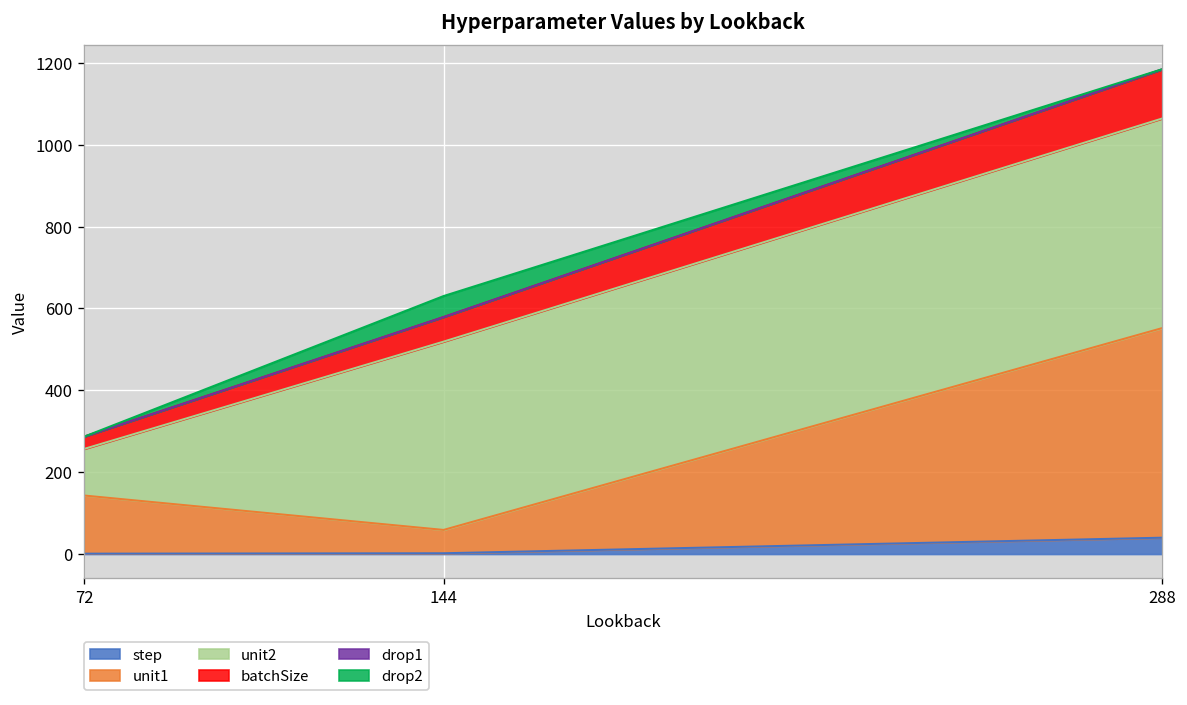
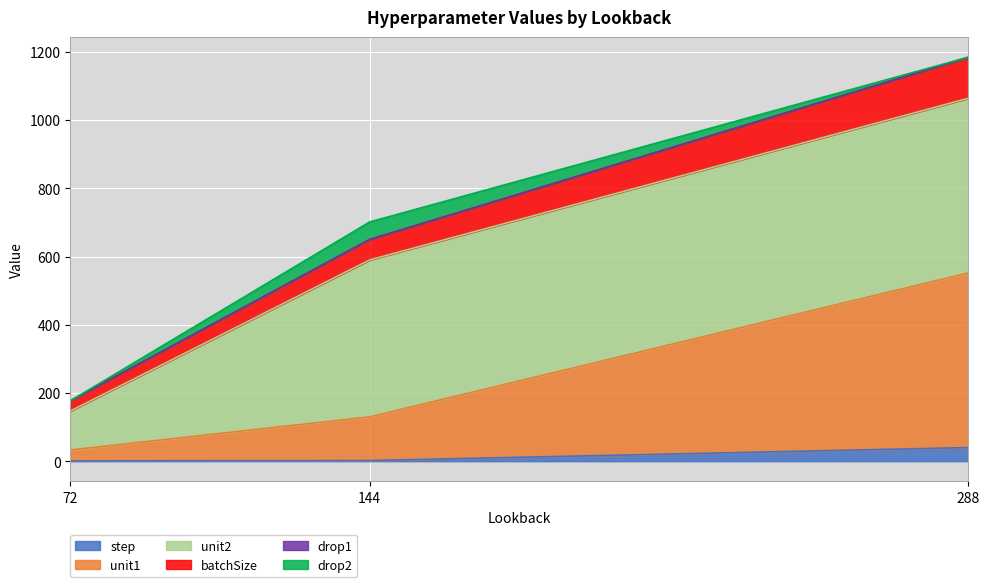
  {
    "step": {
      "72": 0,
      "144": 0,
      "288": 40
    },
    "unit1": {
-     "72": 140,
-     "144": 60,
+     "72": 30,
+     "144": 130,
      "288": 510
    },
    "unit2": {
      "72": 110,
      "144": 460,
      "288": 510
    },
    "drop1": {
      "144": 60
    },
    "drop2": {
      "144": 50
    }
  }
